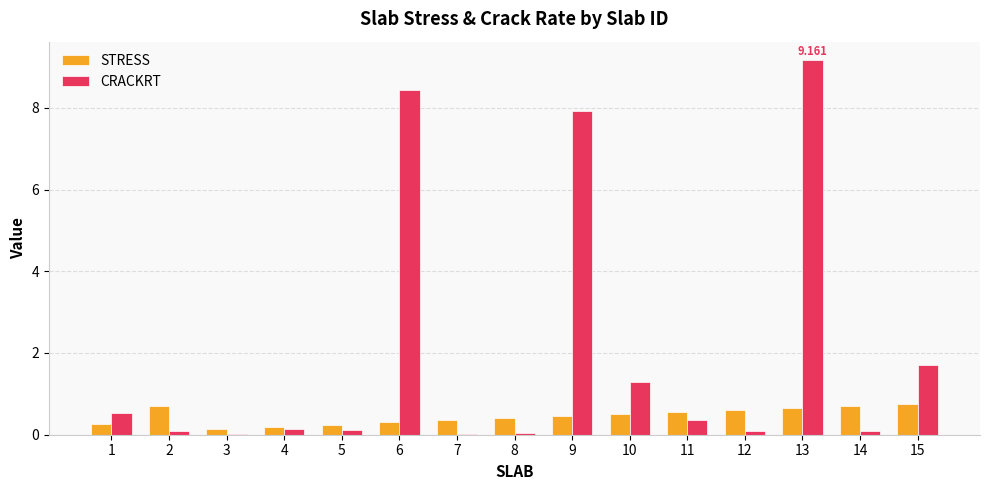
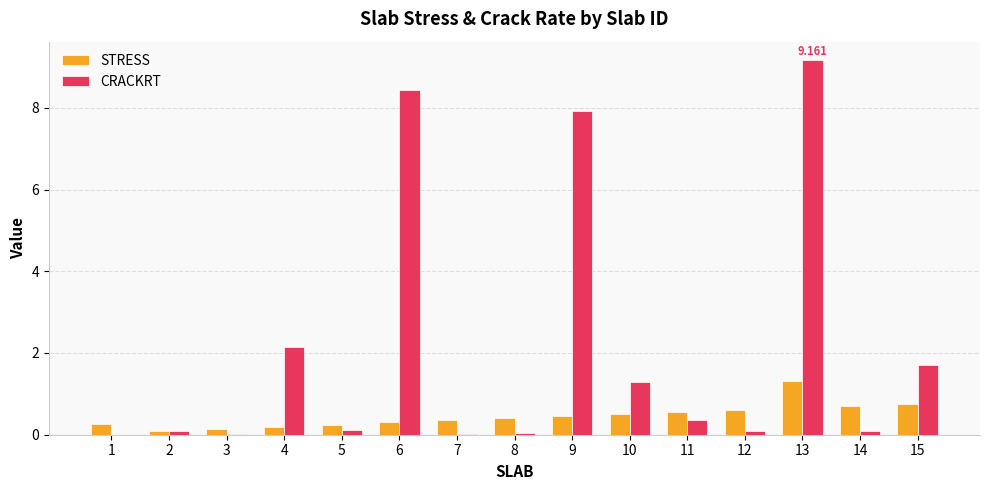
  {
    "STRESS": {
      "1": 0.3,
-     "2": 0.7,
+     "2": 0.1,
      "3": 0.2,
      "4": 0.2,
      "5": 0.3,
      "6": 0.3,
      "7": 0.4,
      "8": 0.4,
      "9": 0.5,
      "10": 0.5,
      "11": 0.6,
      "12": 0.6,
-     "13": 0.7,
+     "13": 1.3,
      "14": 0.7,
      "15": 0.8
    },
    "CRACKRT": {
-     "1": 0.5,
+     "1": 0.0,
      "2": 0.1,
-     "4": 0.2,
+     "4": 2.1,
      "5": 0.1,
      "6": 8.4,
      "9": 7.9,
      "10": 1.3,
      "11": 0.4,
      "12": 0.1,
      "14": 0.1,
      "15": 1.7
    }
  }
